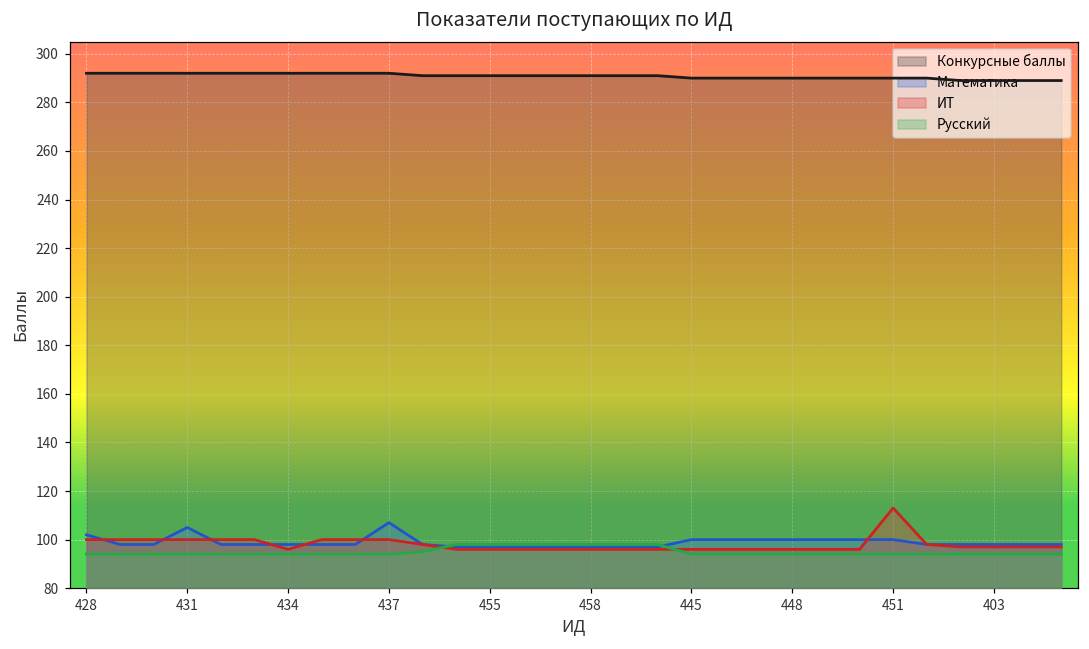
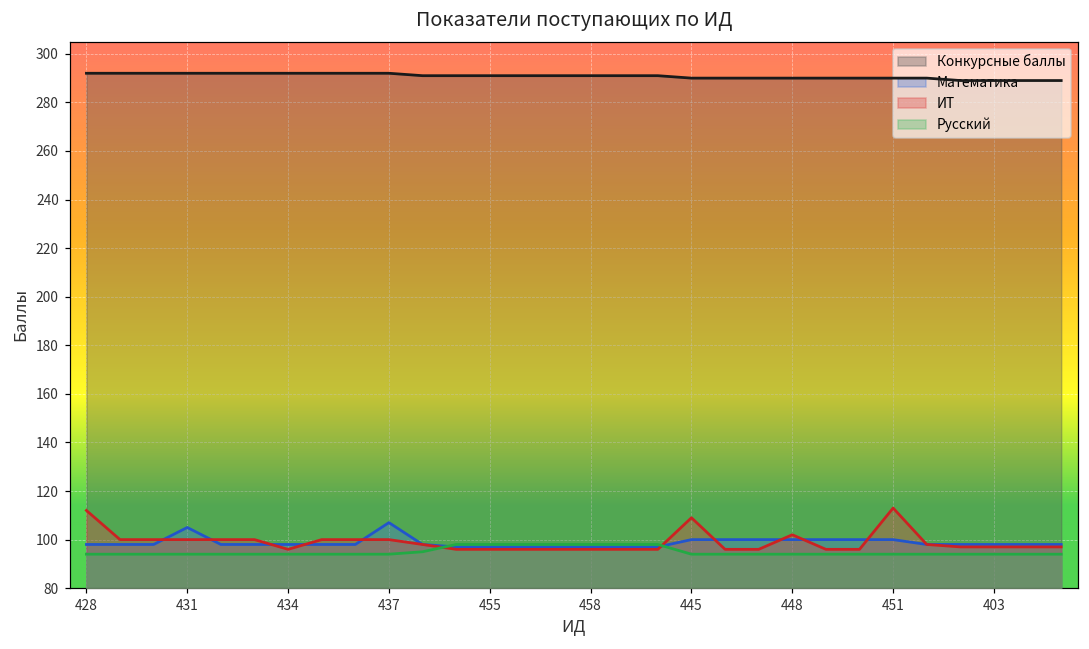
  {
    "Математика": {
-     "428": 102,
+     "428": 98,
      "431": 105,
      "434": 98,
      "437": 107,
      "445": 100,
      "448": 100,
      "451": 100
    },
    "ИТ": {
-     "428": 100,
+     "428": 112,
      "431": 100,
      "434": 96,
      "437": 100,
-     "445": 96,
-     "448": 96,
+     "445": 109,
+     "448": 102,
      "451": 113
    }
  }
